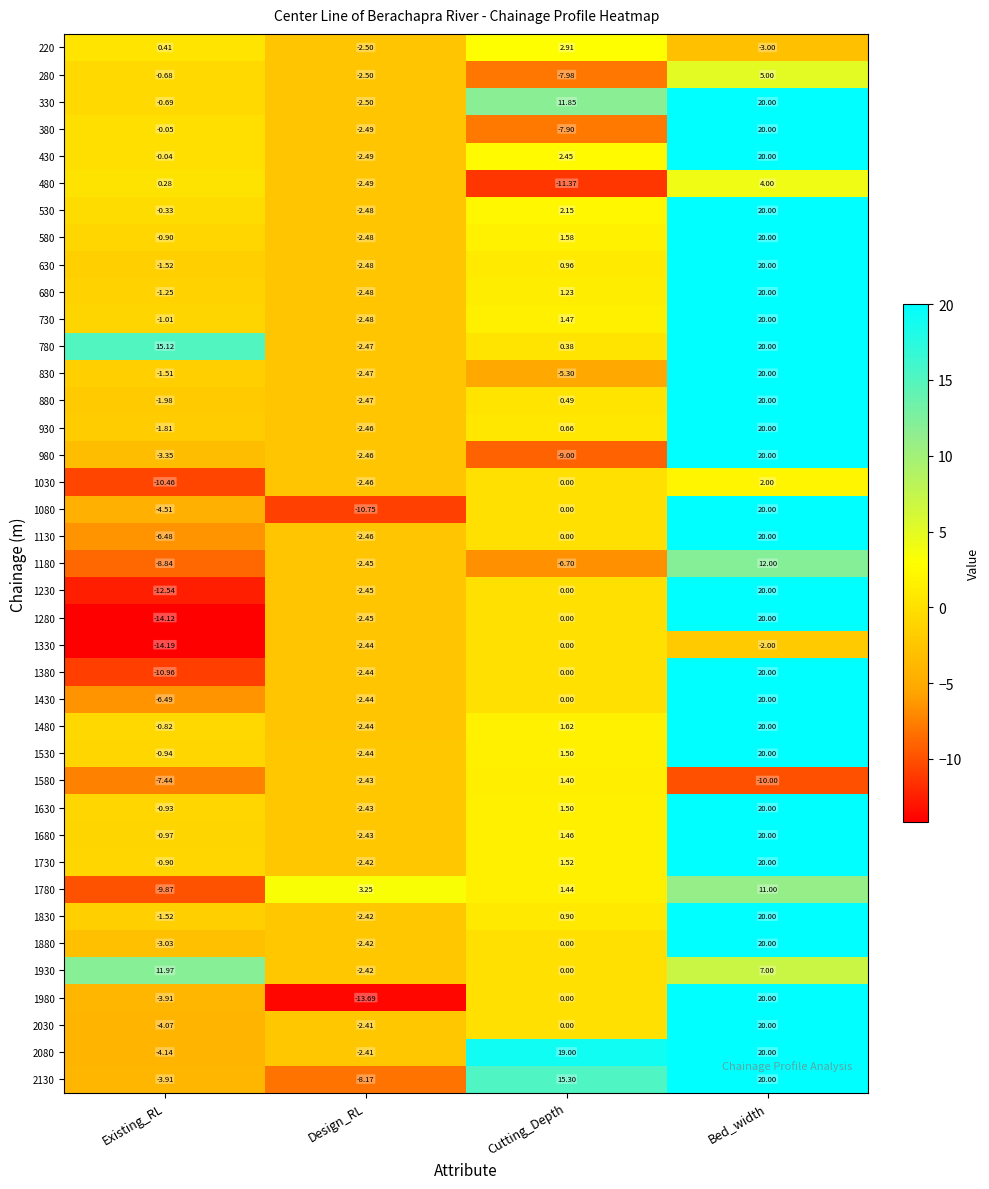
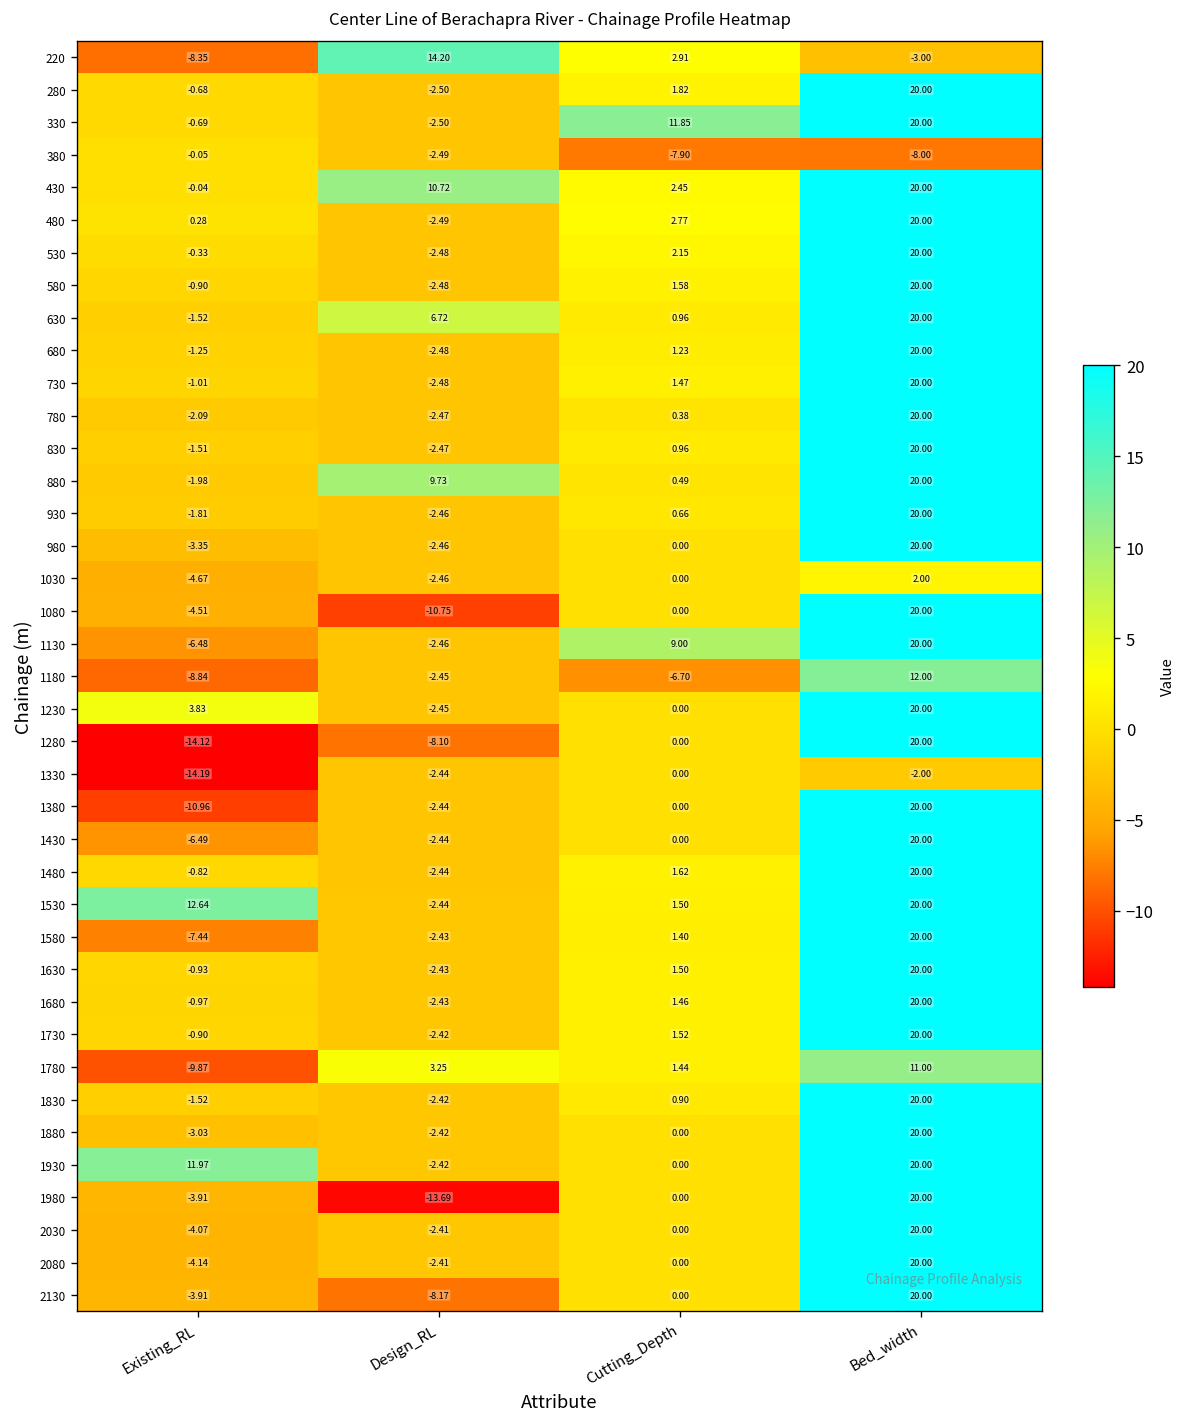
  {
    "220": {
-     "Existing_RL": 0.41,
-     "Design_RL": -2.50
+     "Existing_RL": -8.35,
+     "Design_RL": 14.20
    },
    "280": {
-     "Cutting_Depth": -7.98,
-     "Bed_width": 5.00
+     "Cutting_Depth": 1.82,
+     "Bed_width": 20.00
    },
    "380": {
-     "Bed_width": 20.00
+     "Bed_width": -8.00
    },
    "430": {
-     "Design_RL": -2.49
+     "Design_RL": 10.72
    },
    "480": {
-     "Cutting_Depth": -11.37,
-     "Bed_width": 4.00
+     "Cutting_Depth": 2.77,
+     "Bed_width": 20.00
    },
    "630": {
-     "Design_RL": -2.48
+     "Design_RL": 6.72
    },
    "780": {
-     "Existing_RL": 15.12
+     "Existing_RL": -2.09
    },
    "830": {
-     "Cutting_Depth": -5.30
+     "Cutting_Depth": 0.96
    },
    "880": {
-     "Design_RL": -2.47
+     "Design_RL": 9.73
    },
    "980": {
-     "Cutting_Depth": -9.00
+     "Cutting_Depth": 0.00
    },
    "1030": {
-     "Existing_RL": -10.46
+     "Existing_RL": -4.67
    },
    "1130": {
-     "Cutting_Depth": 0.00
+     "Cutting_Depth": 9.00
    },
    "1230": {
-     "Existing_RL": -12.54
+     "Existing_RL": 3.83
    },
    "1280": {
-     "Design_RL": -2.45
+     "Design_RL": -8.10
    },
    "1530": {
-     "Existing_RL": -0.94
+     "Existing_RL": 12.64
    },
    "1580": {
-     "Bed_width": -10.00
+     "Bed_width": 20.00
    },
    "1930": {
-     "Bed_width": 7.00
+     "Bed_width": 20.00
    },
    "2080": {
-     "Cutting_Depth": 19.00
+     "Cutting_Depth": 0.00
    },
    "2130": {
-     "Cutting_Depth": 15.30
+     "Cutting_Depth": 0.00
    }
  }
